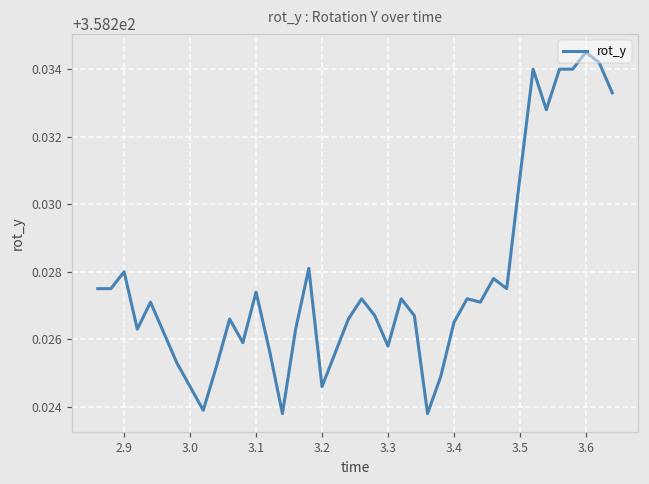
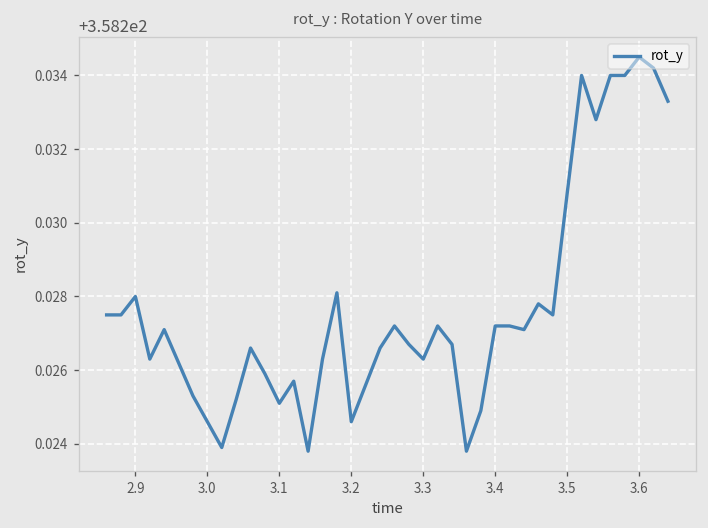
  {
    "2.9": 358.2280,
    "3.0": 358.2246,
-   "3.1": 358.2274,
+   "3.1": 358.2251,
    "3.2": 358.2246,
-   "3.3": 358.2258,
-   "3.4": 358.2265,
+   "3.3": 358.2263,
+   "3.4": 358.2272,
    "3.5": 358.2308
  }
